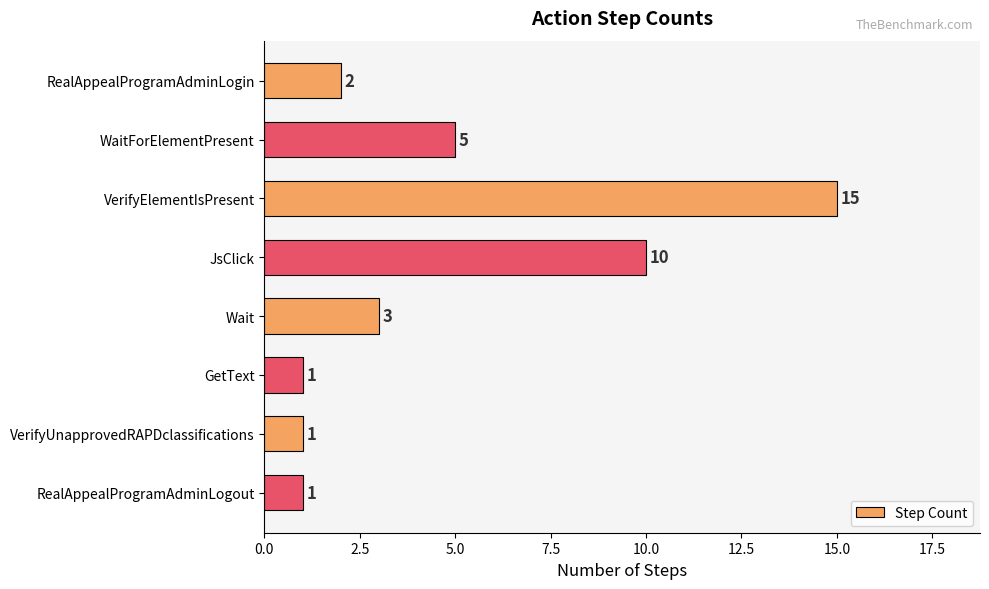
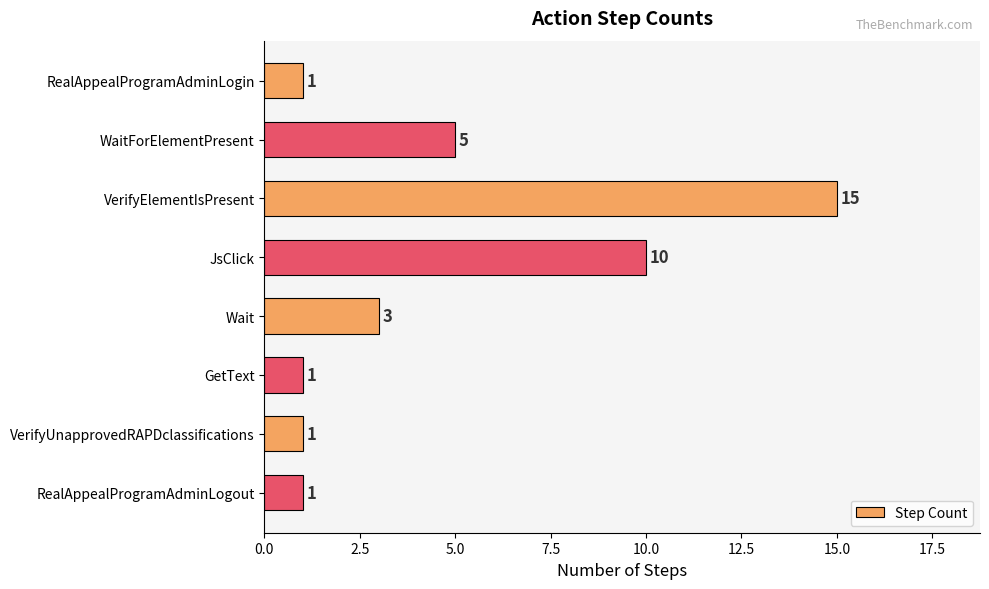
  {
-   "RealAppealProgramAdminLogin": 2,
+   "RealAppealProgramAdminLogin": 1,
    "WaitForElementPresent": 5,
    "VerifyElementIsPresent": 15,
    "JsClick": 10,
    "Wait": 3,
    "GetText": 1,
    "VerifyUnapprovedRAPDclassifications": 1,
    "RealAppealProgramAdminLogout": 1
  }
